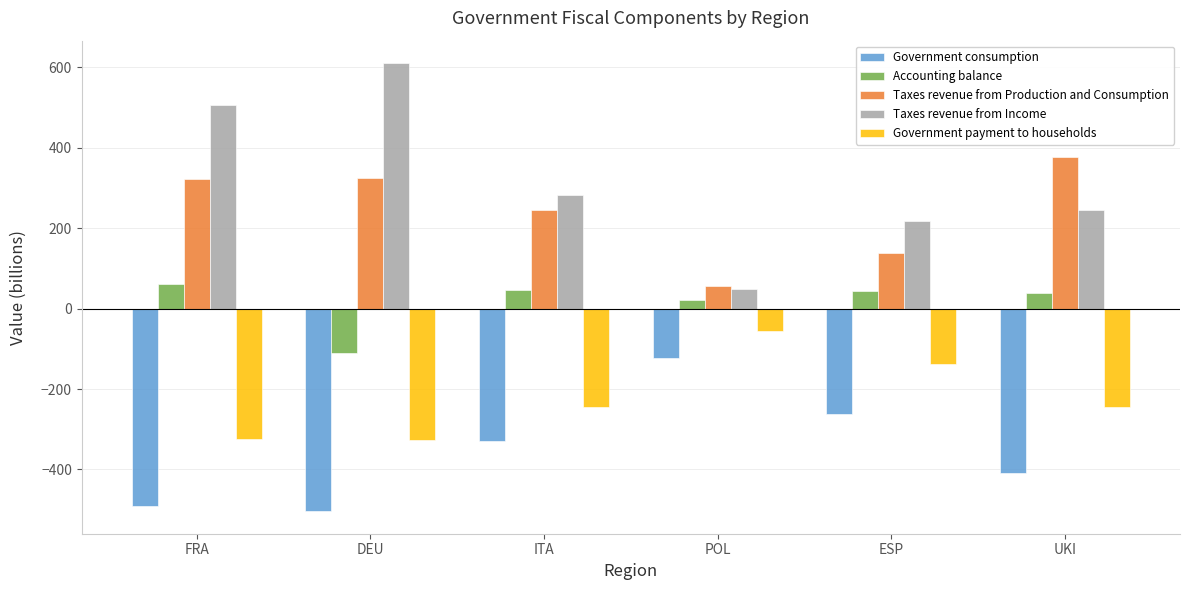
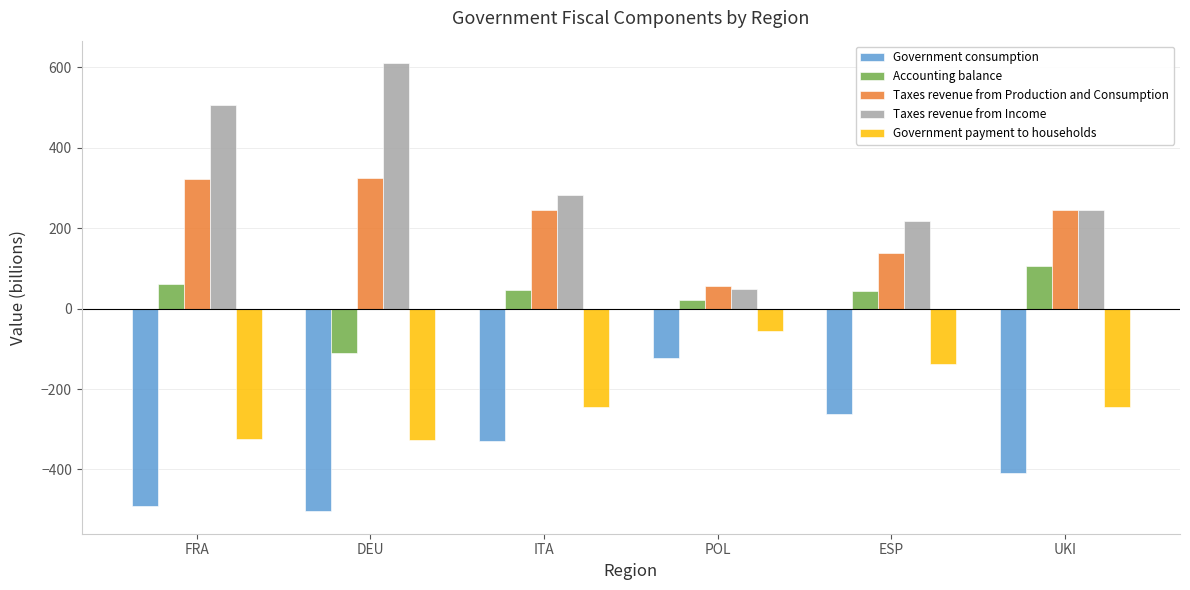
  {
    "Government consumption": {
      "FRA": -490,
      "DEU": -500,
      "ITA": -330,
      "POL": -120,
      "ESP": -260,
      "UKI": -410
    },
    "Accounting balance": {
      "FRA": 60,
      "DEU": -110,
      "ITA": 50,
      "POL": 20,
      "ESP": 40,
-     "UKI": 40
+     "UKI": 110
    },
    "Taxes revenue from Production and Consumption": {
      "FRA": 320,
      "DEU": 330,
      "ITA": 240,
      "POL": 60,
      "ESP": 140,
-     "UKI": 380
+     "UKI": 240
    },
    "Taxes revenue from Income": {
      "FRA": 510,
      "DEU": 610,
      "ITA": 280,
      "POL": 50,
      "ESP": 220,
      "UKI": 240
    },
    "Government payment to households": {
      "FRA": -320,
      "DEU": -330,
      "ITA": -240,
      "POL": -60,
      "ESP": -140,
      "UKI": -240
    }
  }
